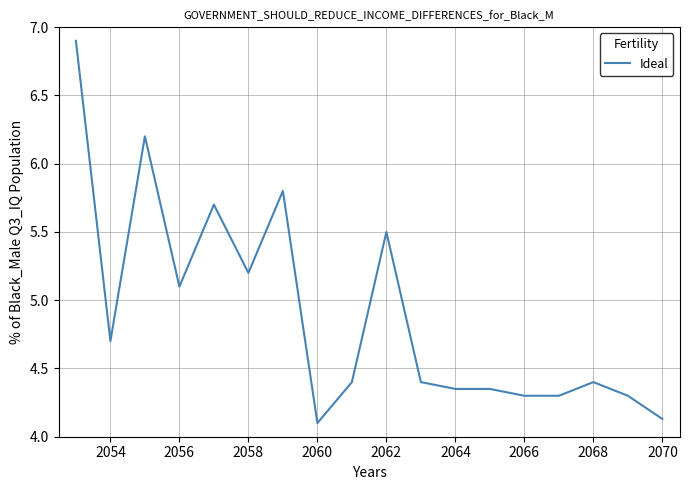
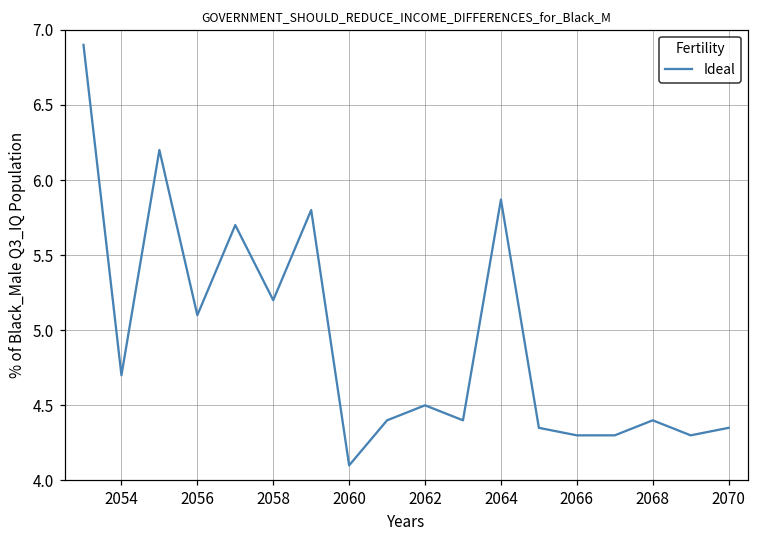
  {
    "2054": 4.70,
    "2056": 5.10,
    "2058": 5.20,
    "2060": 4.10,
-   "2062": 5.5,
-   "2064": 4.35,
+   "2062": 4.5,
+   "2064": 5.87,
    "2066": 4.30,
    "2068": 4.40,
-   "2070": 4.13
+   "2070": 4.35
  }
